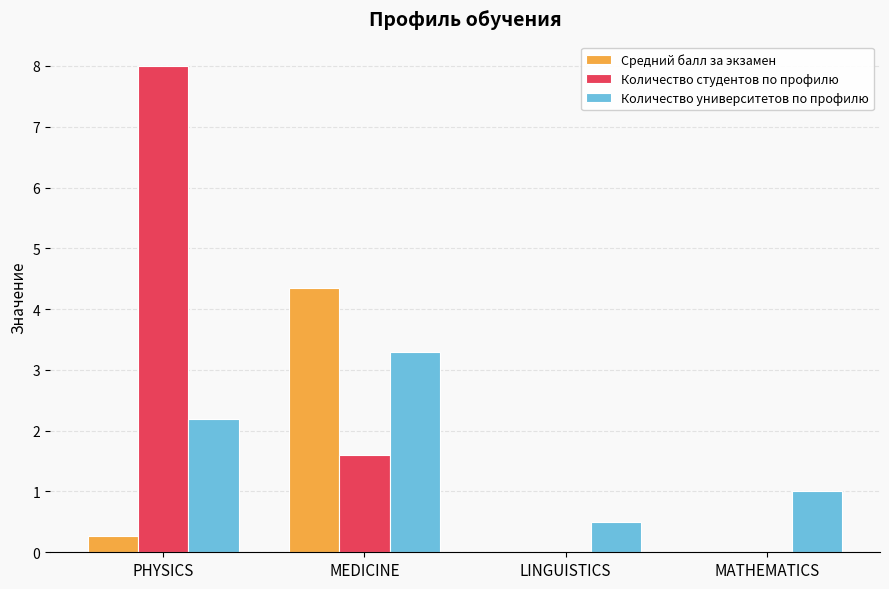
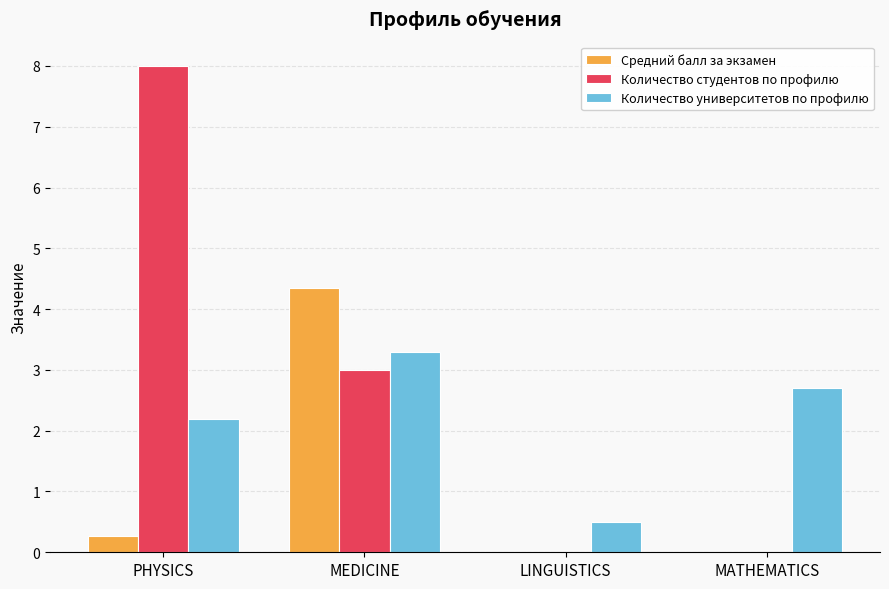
  {
    "Средний балл за экзамен": {
      "PHYSICS": 0.3,
      "MEDICINE": 4.3,
      "LINGUISTICS": 0.0,
      "MATHEMATICS": 0.0
    },
    "Количество студентов по профилю": {
      "PHYSICS": 8.0,
-     "MEDICINE": 1.6,
+     "MEDICINE": 3.0,
      "LINGUISTICS": 0.0,
      "MATHEMATICS": 0.0
    },
    "Количество университетов по профилю": {
      "PHYSICS": 2.2,
      "MEDICINE": 3.3,
      "LINGUISTICS": 0.5,
-     "MATHEMATICS": 1.0
+     "MATHEMATICS": 2.7
    }
  }
